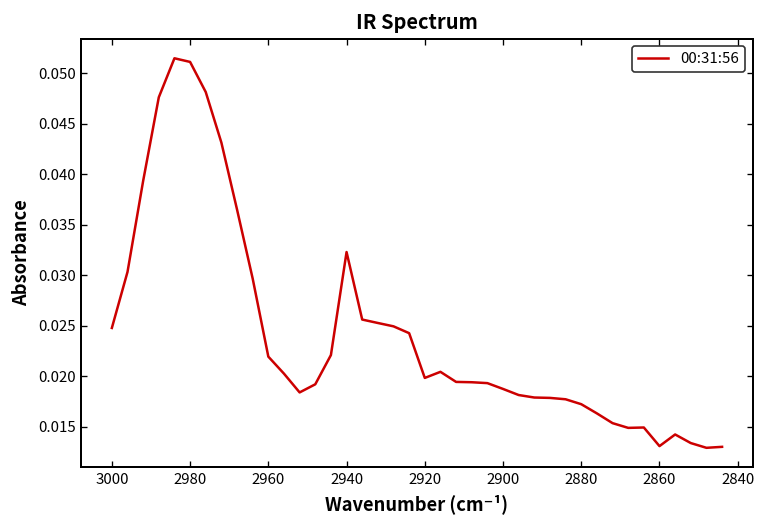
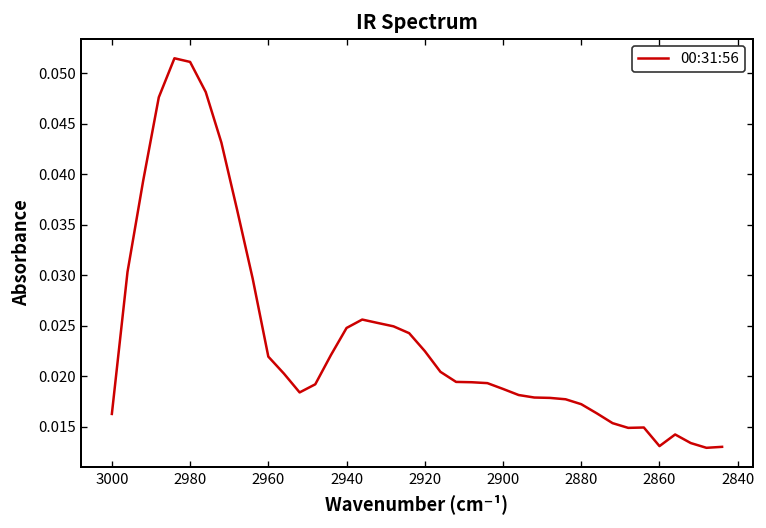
  {
-   "3000": 0.025,
+   "3000": 0.016,
    "2980": 0.051,
    "2960": 0.022,
-   "2940": 0.032,
-   "2920": 0.020,
+   "2940": 0.025,
+   "2920": 0.023,
    "2900": 0.019,
    "2880": 0.017,
    "2860": 0.013
  }
